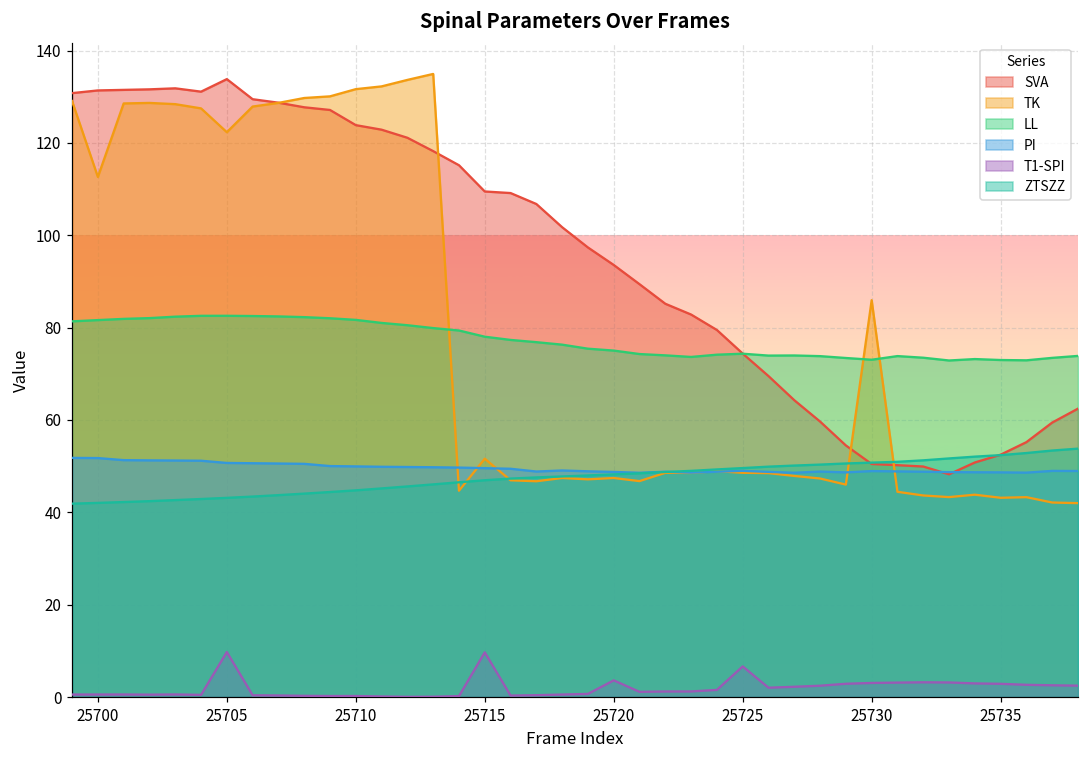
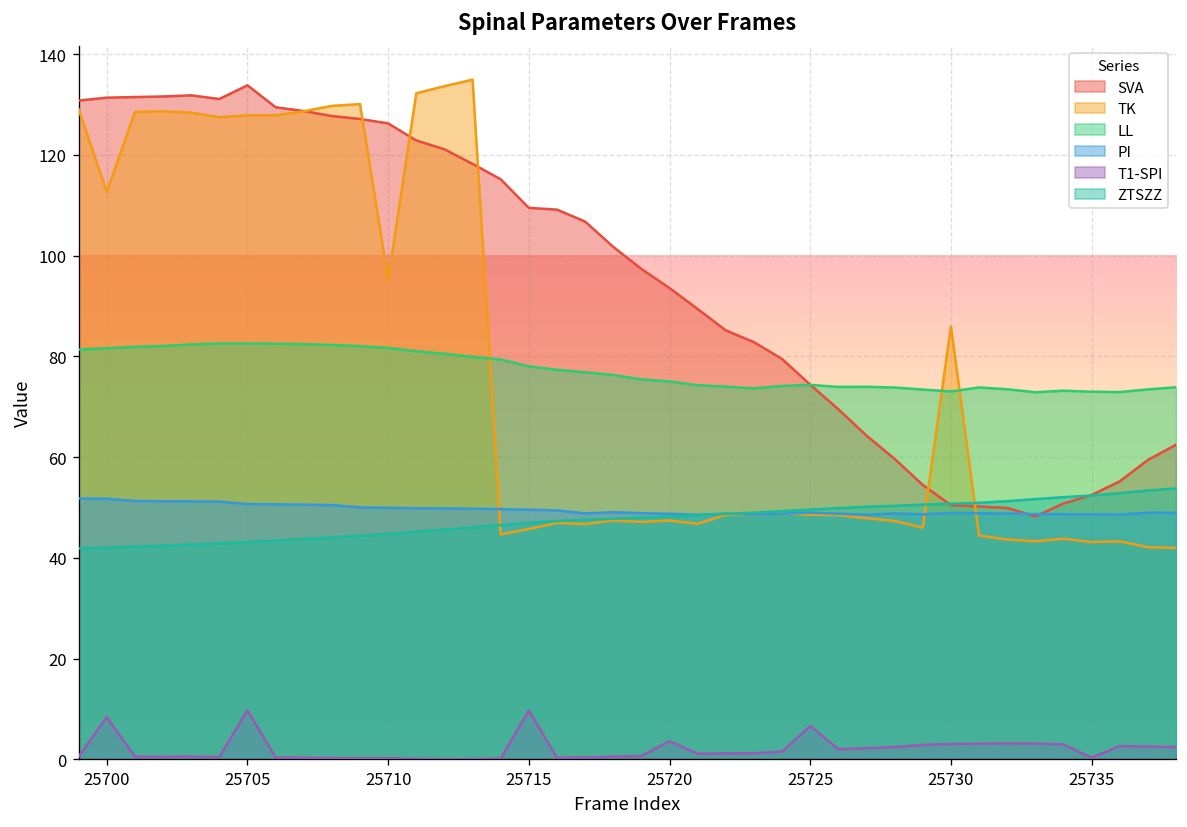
  {
    "SVA": {
      "25700": 131,
      "25705": 134,
-     "25710": 124,
+     "25710": 126,
      "25715": 109,
      "25720": 94
    },
    "TK": {
      "25700": 113,
-     "25705": 122,
-     "25710": 132,
-     "25715": 52,
+     "25705": 128,
+     "25710": 95,
+     "25715": 46,
      "25720": 47,
      "25730": 86,
      "25735": 43
    },
    "T1-SPI": {
-     "25700": 1,
+     "25700": 8,
      "25705": 10,
      "25710": 0,
      "25715": 10,
      "25720": 4,
      "25725": 7,
      "25730": 3,
-     "25735": 3
+     "25735": 0
    }
  }
